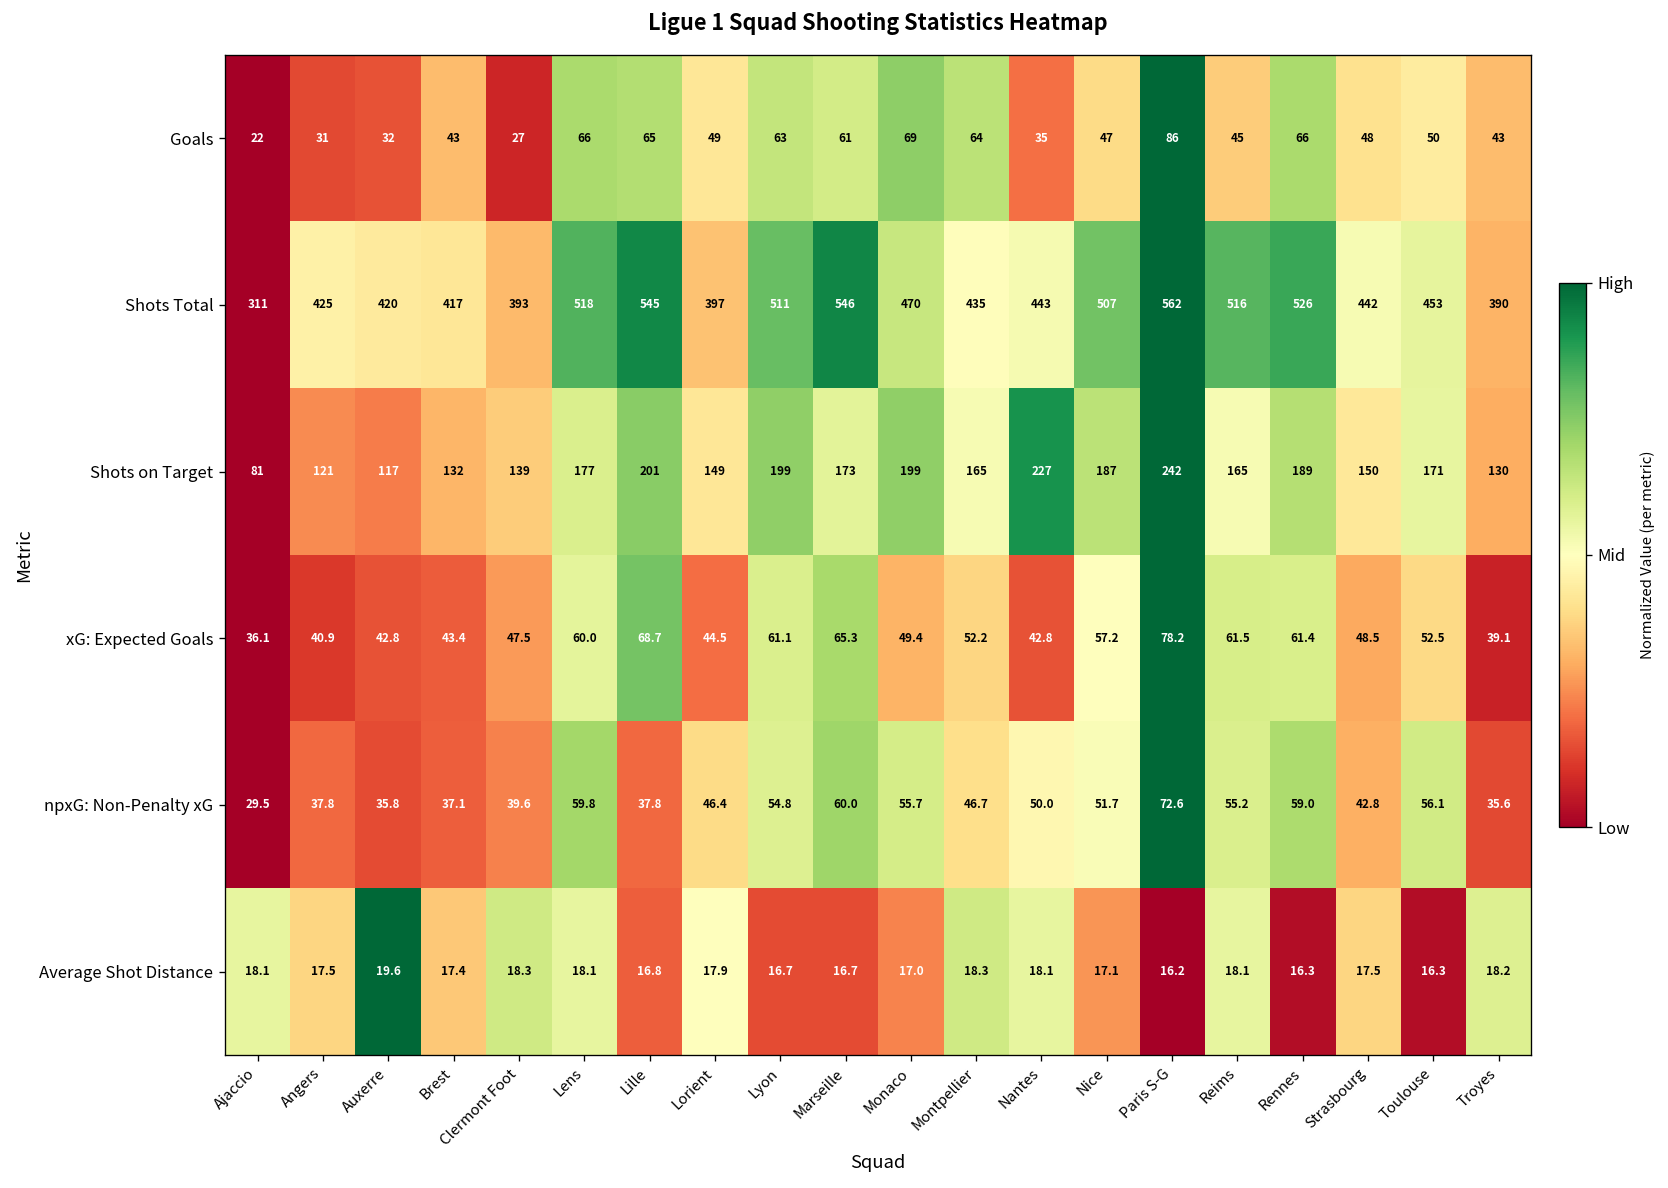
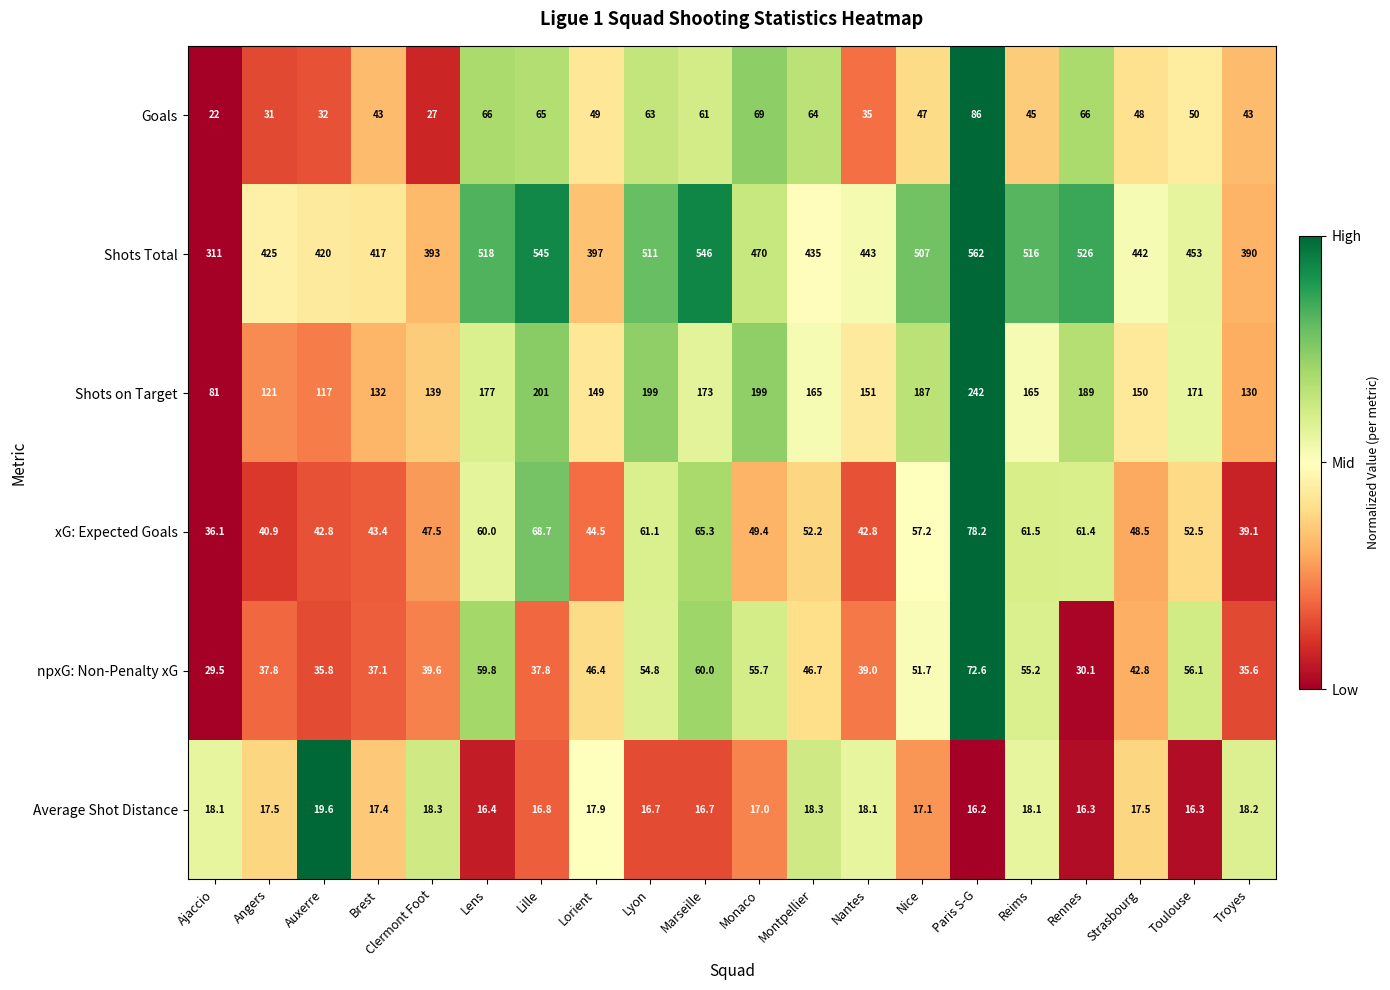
  {
    "Goals": {
      "Ajaccio": 22,
      "Angers": 31,
      "Auxerre": 32,
      "Brest": 43,
      "Clermont Foot": 27,
      "Lens": 66,
      "Lille": 65,
      "Lorient": 49,
      "Lyon": 63,
      "Marseille": 61,
      "Monaco": 69,
      "Montpellier": 64,
      "Nantes": 35,
      "Nice": 47,
      "Paris S-G": 86,
      "Reims": 45,
      "Rennes": 66,
      "Strasbourg": 48,
      "Toulouse": 50,
      "Troyes": 43
    },
    "Shots Total": {
      "Ajaccio": 311,
      "Angers": 425,
      "Auxerre": 420,
      "Brest": 417,
      "Clermont Foot": 393,
      "Lens": 518,
      "Lille": 545,
      "Lorient": 397,
      "Lyon": 511,
      "Marseille": 546,
      "Monaco": 470,
      "Montpellier": 435,
      "Nantes": 443,
      "Nice": 507,
      "Paris S-G": 562,
      "Reims": 516,
      "Rennes": 526,
      "Strasbourg": 442,
      "Toulouse": 453,
      "Troyes": 390
    },
    "Shots on Target": {
      "Ajaccio": 81,
      "Angers": 121,
      "Auxerre": 117,
      "Brest": 132,
      "Clermont Foot": 139,
      "Lens": 177,
      "Lille": 201,
      "Lorient": 149,
      "Lyon": 199,
      "Marseille": 173,
      "Monaco": 199,
      "Montpellier": 165,
-     "Nantes": 227,
+     "Nantes": 151,
      "Nice": 187,
      "Paris S-G": 242,
      "Reims": 165,
      "Rennes": 189,
      "Strasbourg": 150,
      "Toulouse": 171,
      "Troyes": 130
    },
    "xG: Expected Goals": {
      "Ajaccio": 36.1,
      "Angers": 40.9,
      "Auxerre": 42.8,
      "Brest": 43.4,
      "Clermont Foot": 47.5,
      "Lens": 60.0,
      "Lille": 68.7,
      "Lorient": 44.5,
      "Lyon": 61.1,
      "Marseille": 65.3,
      "Monaco": 49.4,
      "Montpellier": 52.2,
      "Nantes": 42.8,
      "Nice": 57.2,
      "Paris S-G": 78.2,
      "Reims": 61.5,
      "Rennes": 61.4,
      "Strasbourg": 48.5,
      "Toulouse": 52.5,
      "Troyes": 39.1
    },
    "npxG: Non-Penalty xG": {
      "Ajaccio": 29.5,
      "Angers": 37.8,
      "Auxerre": 35.8,
      "Brest": 37.1,
      "Clermont Foot": 39.6,
      "Lens": 59.8,
      "Lille": 37.8,
      "Lorient": 46.4,
      "Lyon": 54.8,
      "Marseille": 60.0,
      "Monaco": 55.7,
      "Montpellier": 46.7,
-     "Nantes": 50.0,
+     "Nantes": 39.0,
      "Nice": 51.7,
      "Paris S-G": 72.6,
      "Reims": 55.2,
-     "Rennes": 59.0,
+     "Rennes": 30.1,
      "Strasbourg": 42.8,
      "Toulouse": 56.1,
      "Troyes": 35.6
    },
    "Average Shot Distance": {
      "Ajaccio": 18.1,
      "Angers": 17.5,
      "Auxerre": 19.6,
      "Brest": 17.4,
      "Clermont Foot": 18.3,
-     "Lens": 18.1,
+     "Lens": 16.4,
      "Lille": 16.8,
      "Lorient": 17.9,
      "Lyon": 16.7,
      "Marseille": 16.7,
      "Monaco": 17.0,
      "Montpellier": 18.3,
      "Nantes": 18.1,
      "Nice": 17.1,
      "Paris S-G": 16.2,
      "Reims": 18.1,
      "Rennes": 16.3,
      "Strasbourg": 17.5,
      "Toulouse": 16.3,
      "Troyes": 18.2
    }
  }
